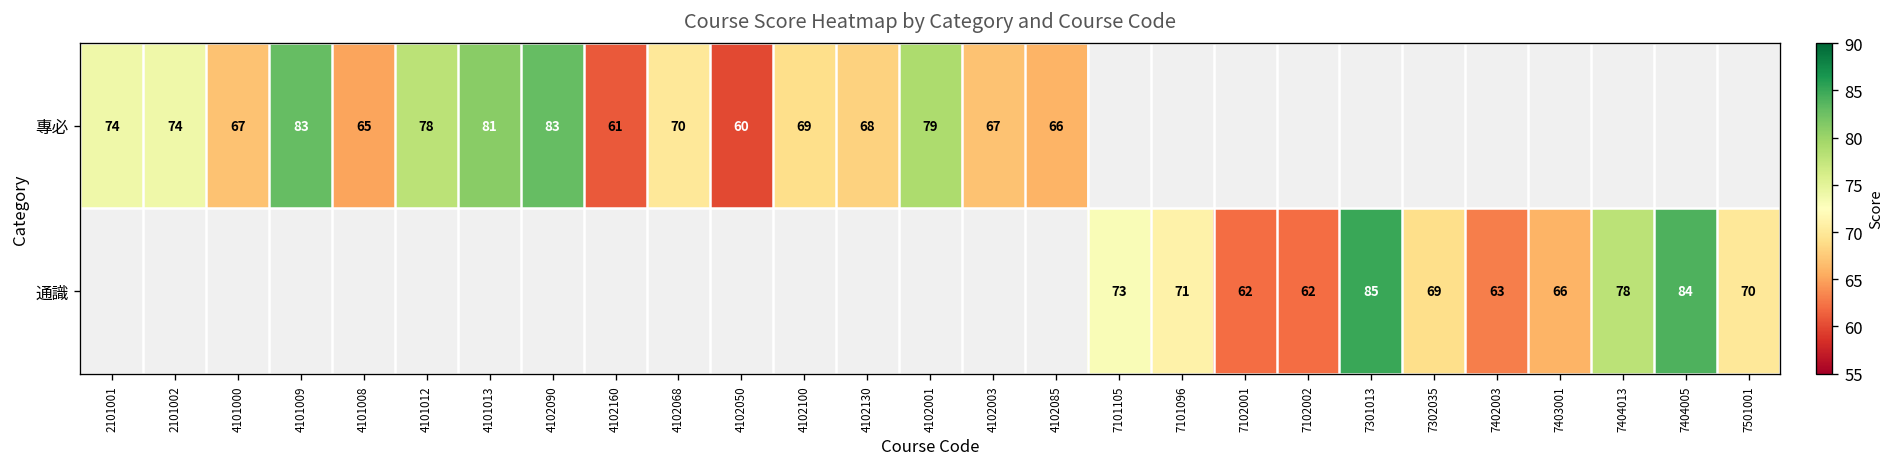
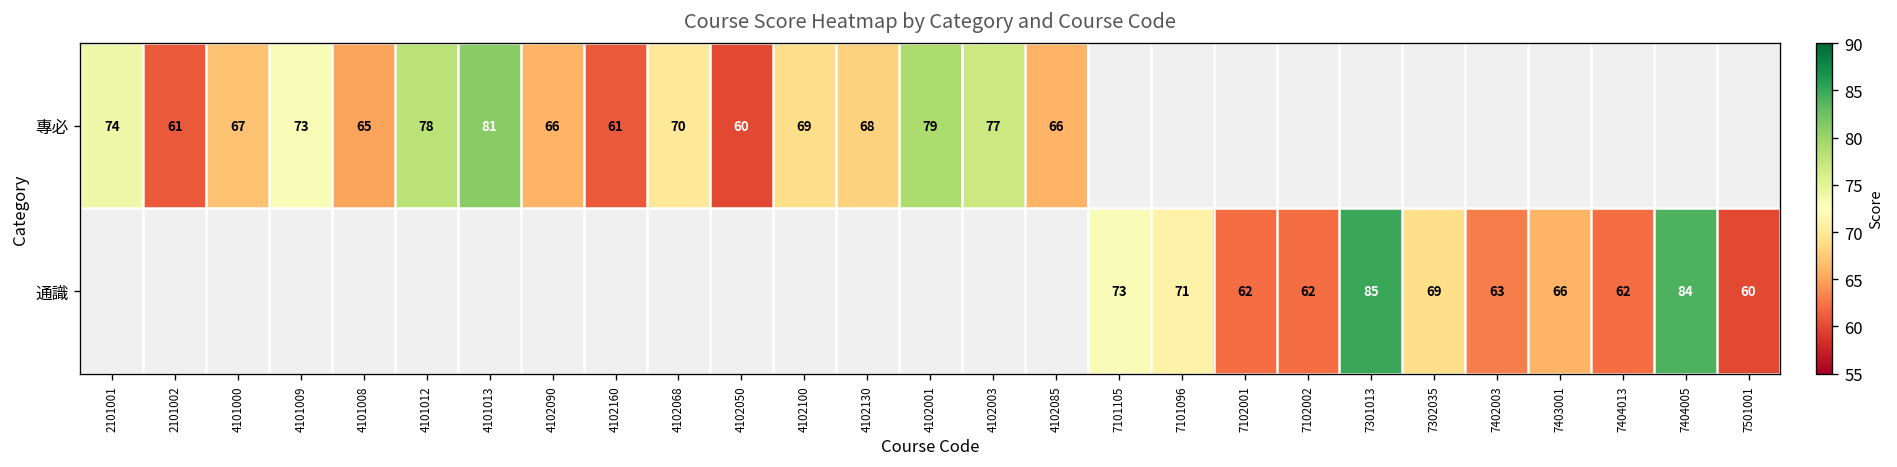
  {
    "專必": {
      "2101001": 74,
-     "2101002": 74,
+     "2101002": 61,
      "4101000": 67,
-     "4101009": 83,
+     "4101009": 73,
      "4101008": 65,
      "4101012": 78,
      "4101013": 81,
-     "4102090": 83,
+     "4102090": 66,
      "4102160": 61,
      "4102068": 70,
      "4102050": 60,
      "4102100": 69,
      "4102130": 68,
      "4102001": 79,
-     "4102003": 67,
+     "4102003": 77,
      "4102085": 66
    },
    "通識": {
      "7101105": 73,
      "7101096": 71,
      "7102001": 62,
      "7102002": 62,
      "7301013": 85,
      "7302035": 69,
      "7402003": 63,
      "7403001": 66,
-     "7404013": 78,
+     "7404013": 62,
      "7404005": 84,
-     "7501001": 70
+     "7501001": 60
    }
  }
